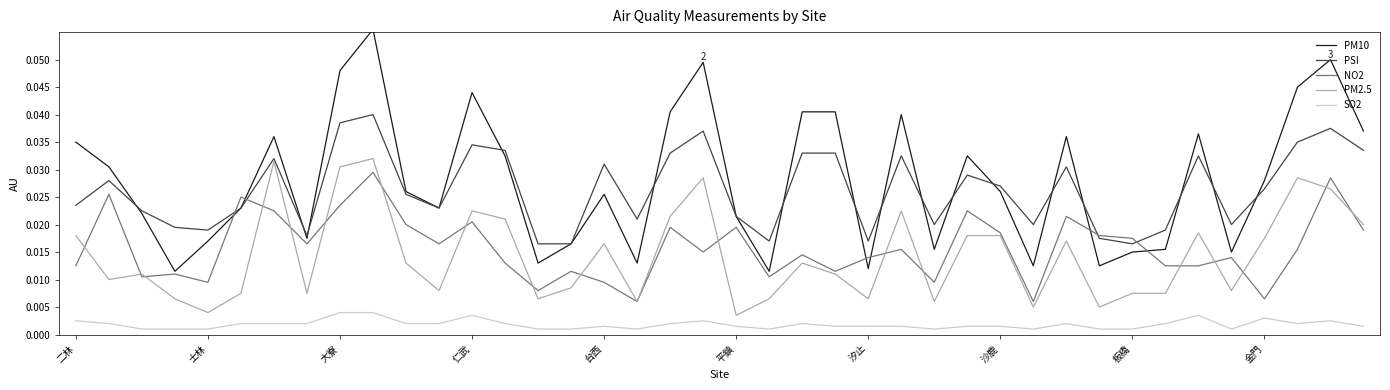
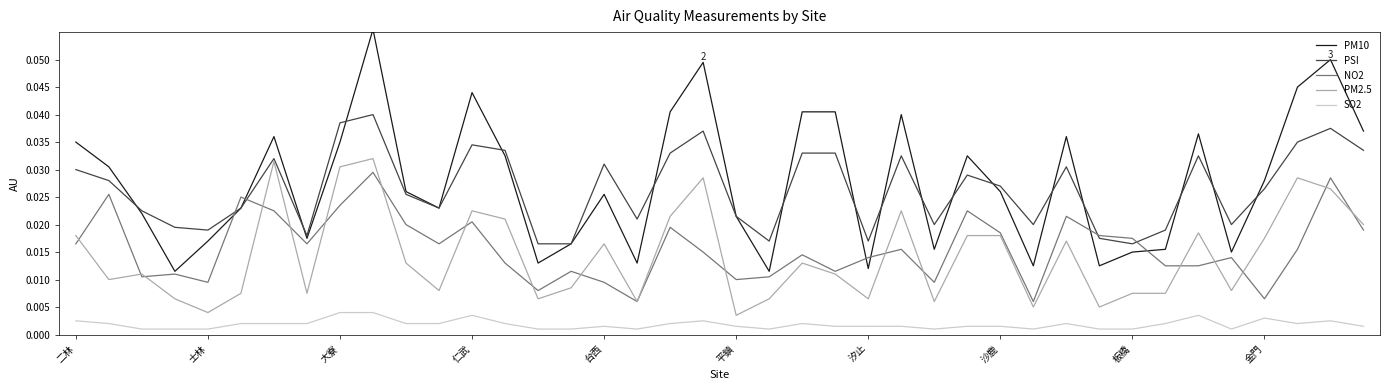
  {
    "PM10": {
      "二林": 0.035,
      "士林": 0.017,
-     "大寮": 0.048,
+     "大寮": 0.035,
      "仁武": 0.044,
      "台西": 0.026,
      "汐止": 0.012,
      "沙鹿": 0.026,
      "板橋": 0.015,
      "金門": 0.028
    },
    "PSI": {
-     "二林": 0.024,
+     "二林": 0.030,
      "士林": 0.019,
      "大寮": 0.039,
      "仁武": 0.035,
      "台西": 0.031,
      "汐止": 0.017,
      "沙鹿": 0.027,
      "板橋": 0.017,
      "金門": 0.027
    },
    "NO2": {
-     "二林": 0.013,
+     "二林": 0.017,
      "士林": 0.010,
      "大寮": 0.024,
      "仁武": 0.021,
      "台西": 0.010,
-     "平鎮": 0.020,
+     "平鎮": 0.010,
      "汐止": 0.014,
      "沙鹿": 0.019,
      "板橋": 0.018,
      "金門": 0.007
    }
  }
